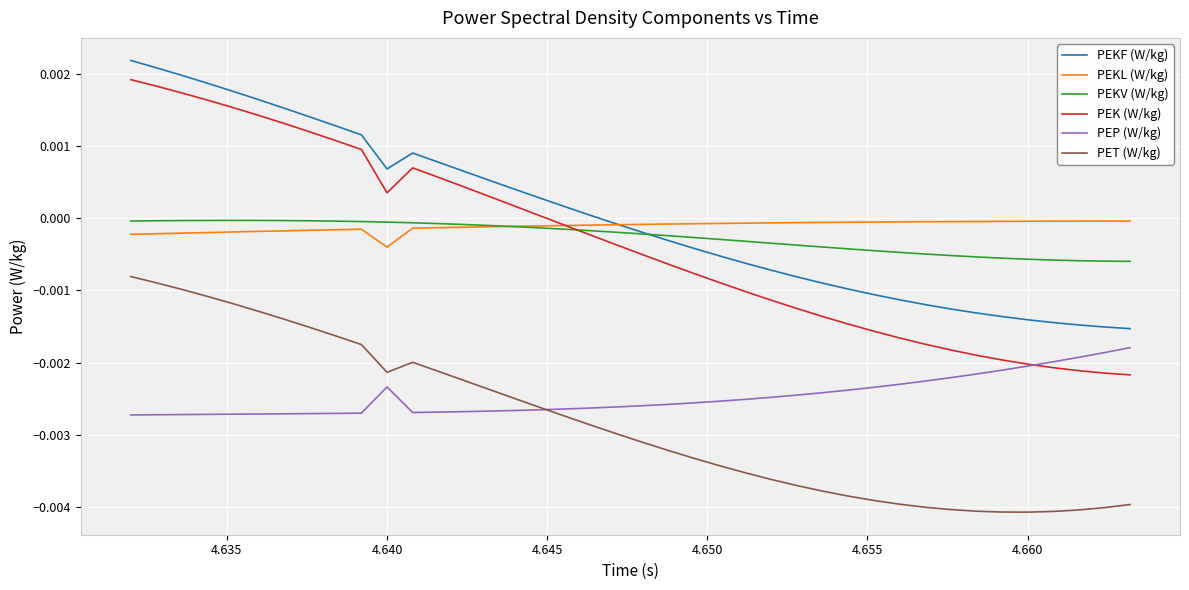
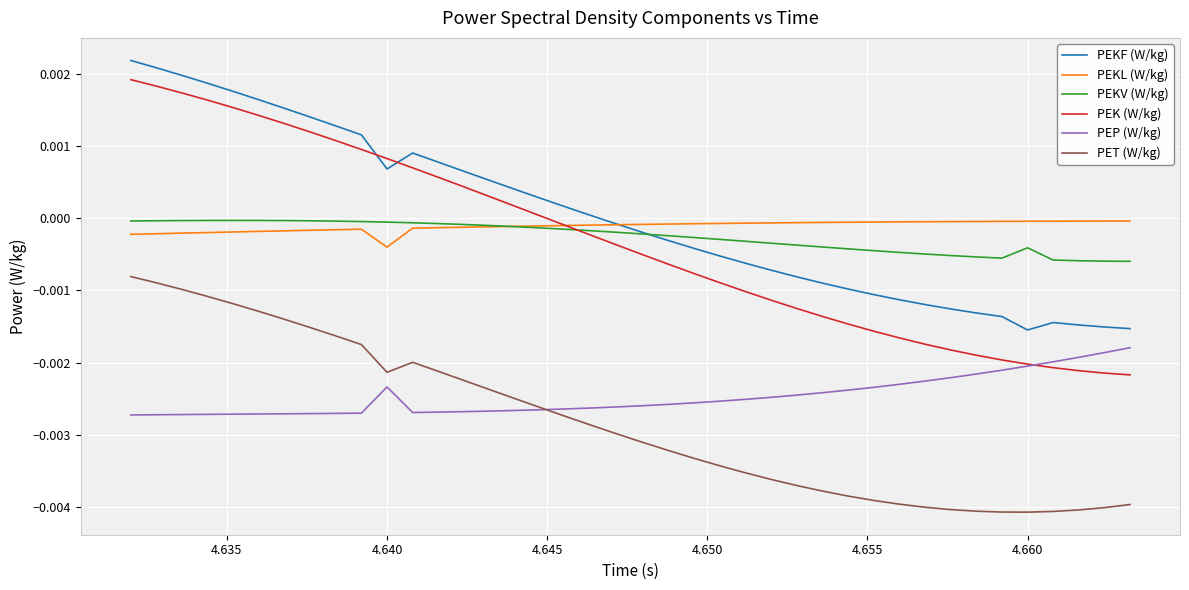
  {
    "PEKF (W/kg)": {
      "4.640": 0.0007,
-     "4.660": -0.0014
+     "4.660": -0.0015
    },
    "PEKL (W/kg)": {
      "4.640": -0.0004,
      "4.660": 0.0000
    },
    "PEKV (W/kg)": {
      "4.640": -0.0001,
-     "4.660": -0.0006
+     "4.660": -0.0004
    },
    "PEK (W/kg)": {
-     "4.640": 0.0003
+     "4.640": 0.0008
    },
    "PEP (W/kg)": {
      "4.640": -0.0023
    },
    "PET (W/kg)": {
      "4.640": -0.0021,
      "4.660": -0.0041
    }
  }
